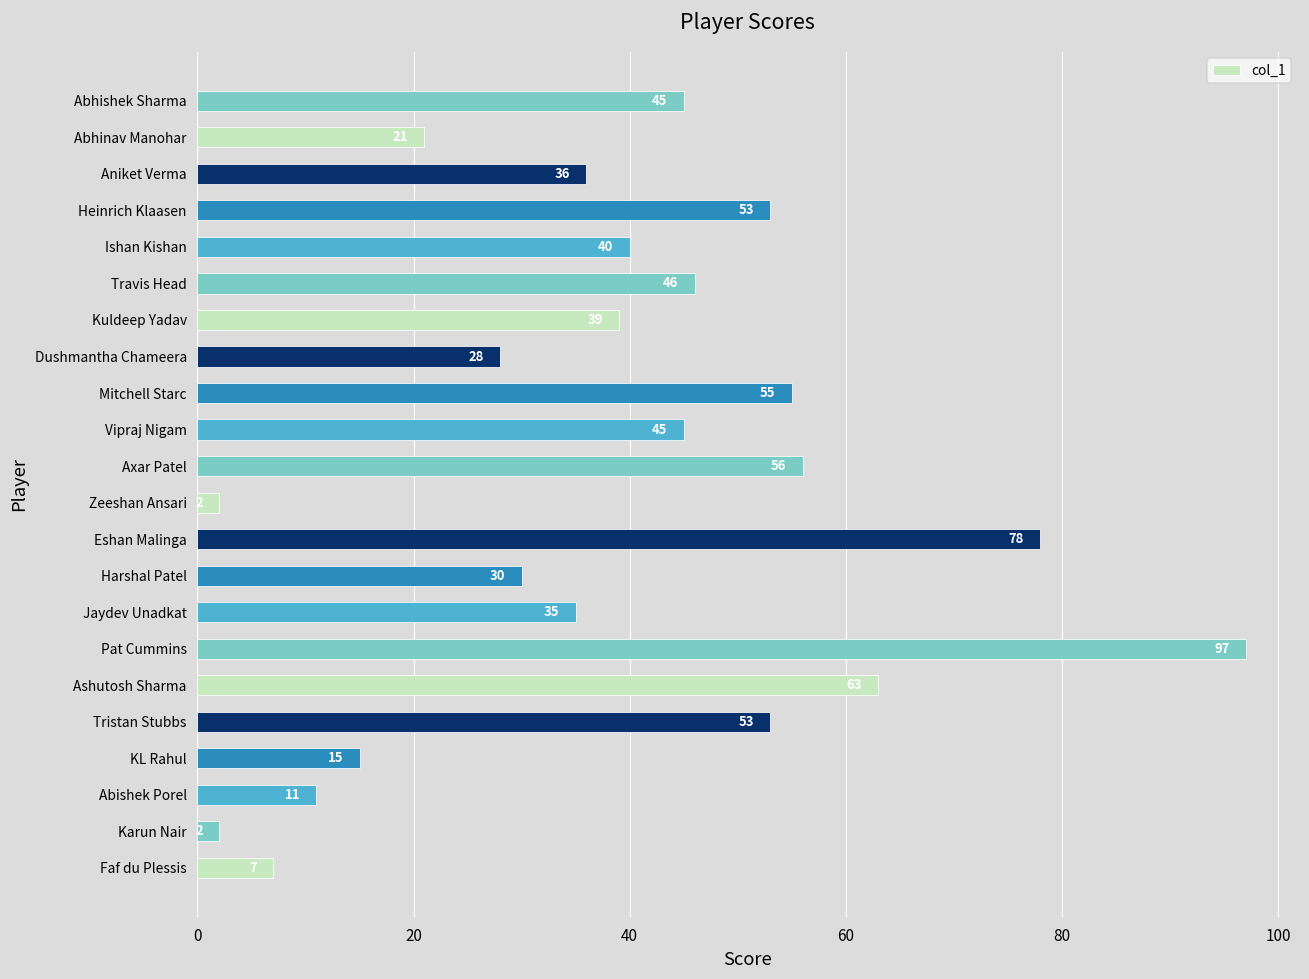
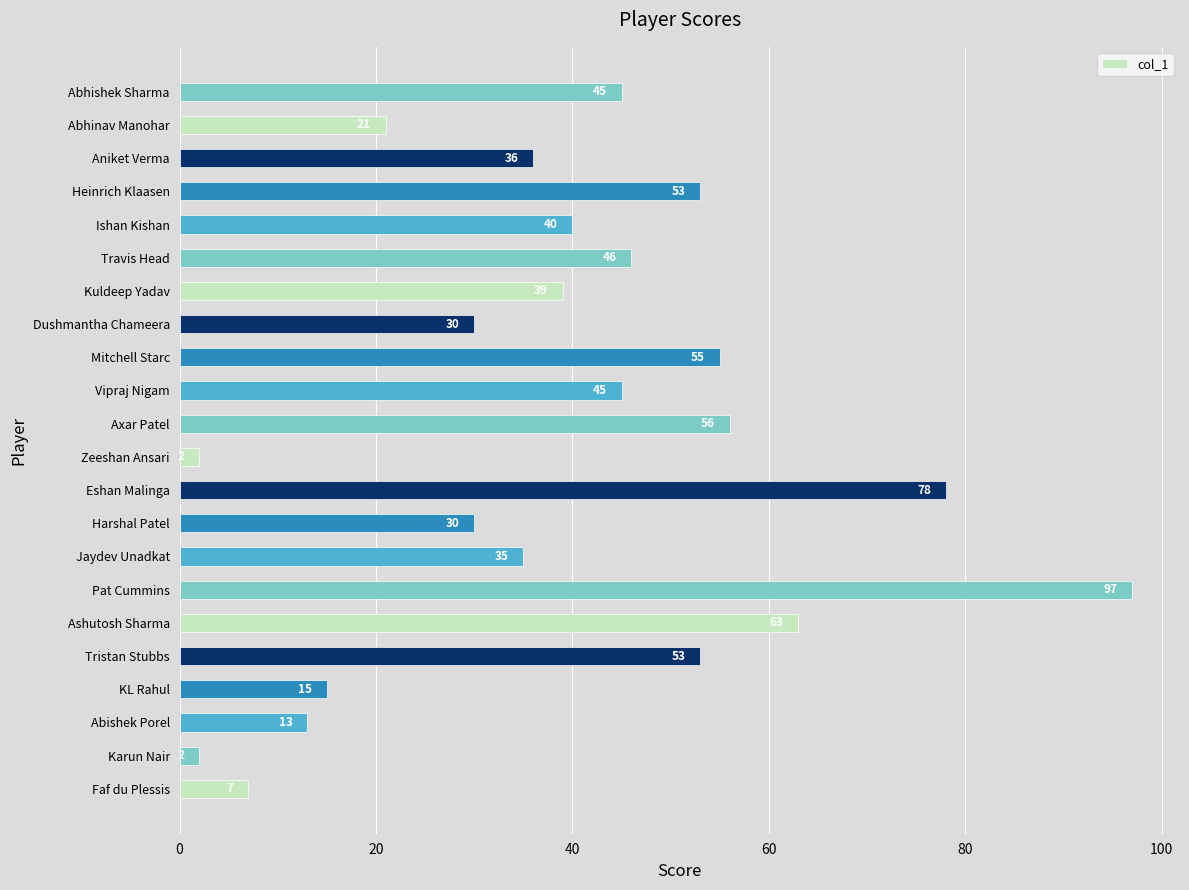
  {
    "Abhishek Sharma": 45,
    "Abhinav Manohar": 21,
    "Aniket Verma": 36,
    "Heinrich Klaasen": 53,
    "Ishan Kishan": 40,
    "Travis Head": 46,
    "Kuldeep Yadav": 39,
-   "Dushmantha Chameera": 28,
+   "Dushmantha Chameera": 30,
    "Mitchell Starc": 55,
    "Vipraj Nigam": 45,
    "Axar Patel": 56,
    "Eshan Malinga": 78,
    "Harshal Patel": 30,
    "Jaydev Unadkat": 35,
    "Pat Cummins": 97,
    "Ashutosh Sharma": 63,
    "Tristan Stubbs": 53,
    "KL Rahul": 15,
-   "Abishek Porel": 11,
+   "Abishek Porel": 13,
    "Faf du Plessis": 7
  }
